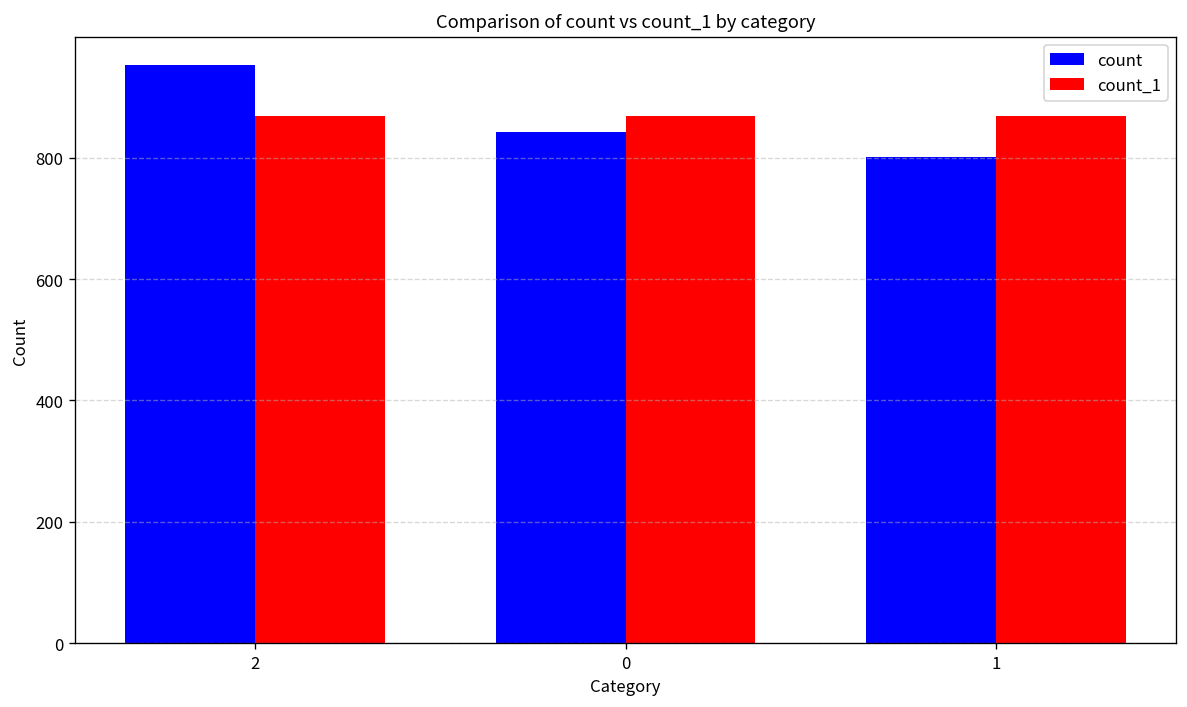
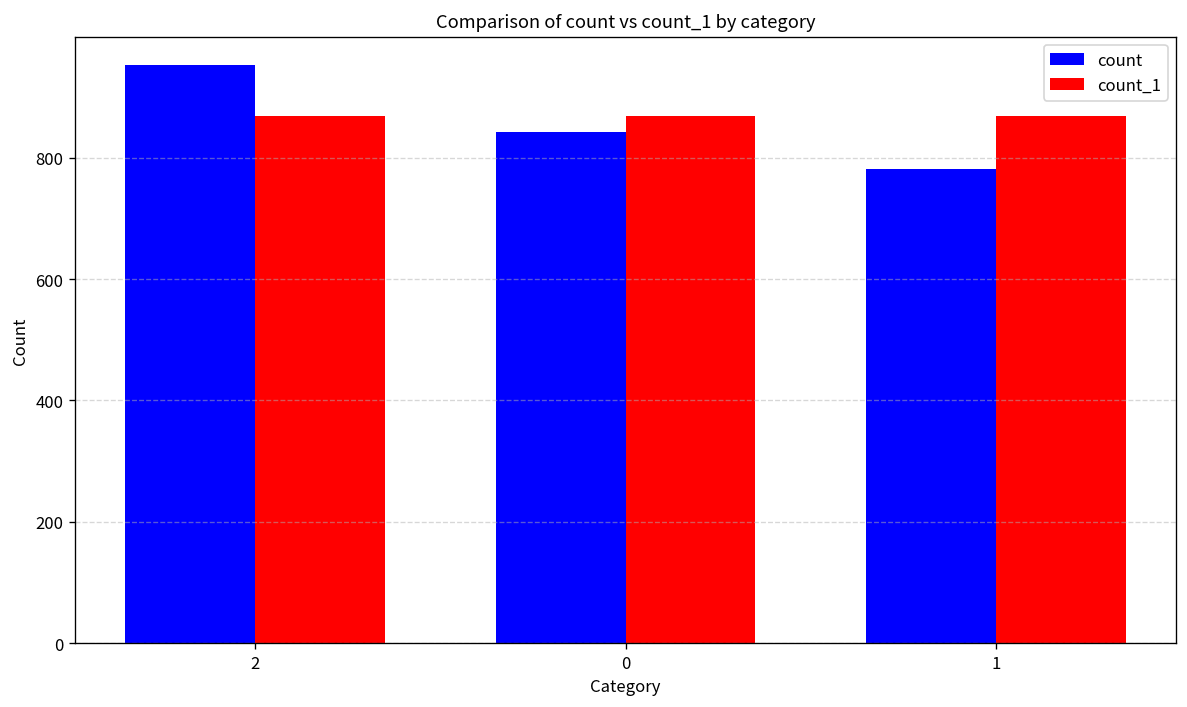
  {
    "count": {
      "2": 950,
      "0": 840,
-     "1": 800
+     "1": 780
    },
    "count_1": {
      "2": 870,
      "0": 870,
      "1": 870
    }
  }
